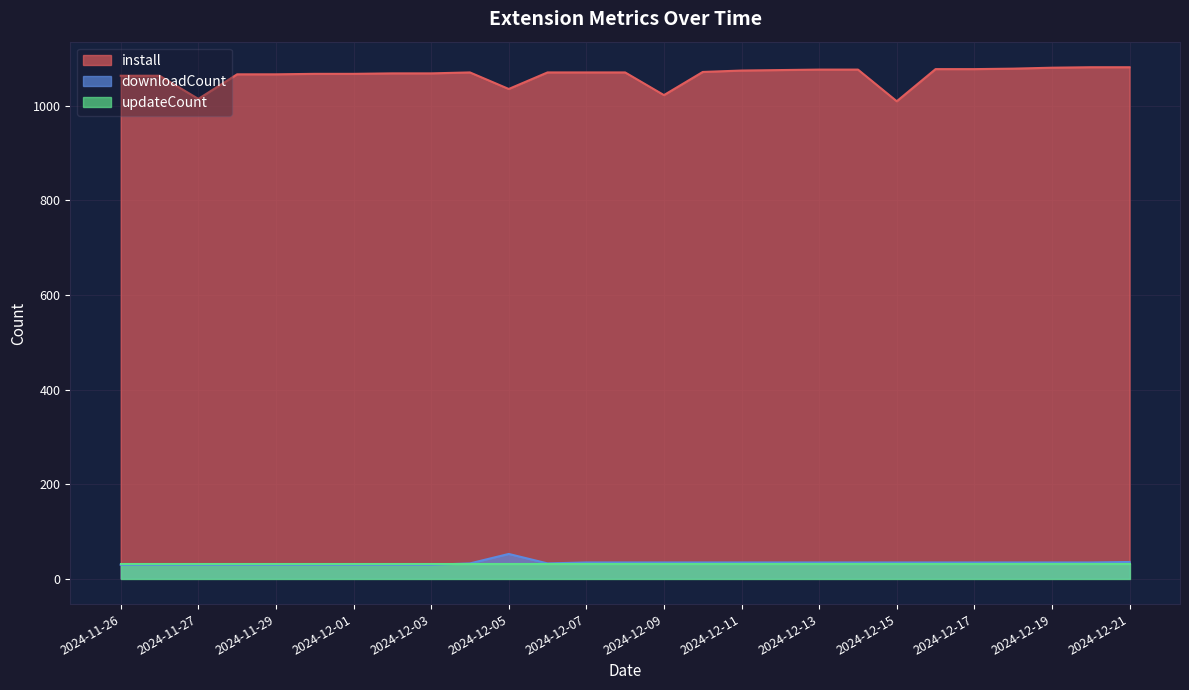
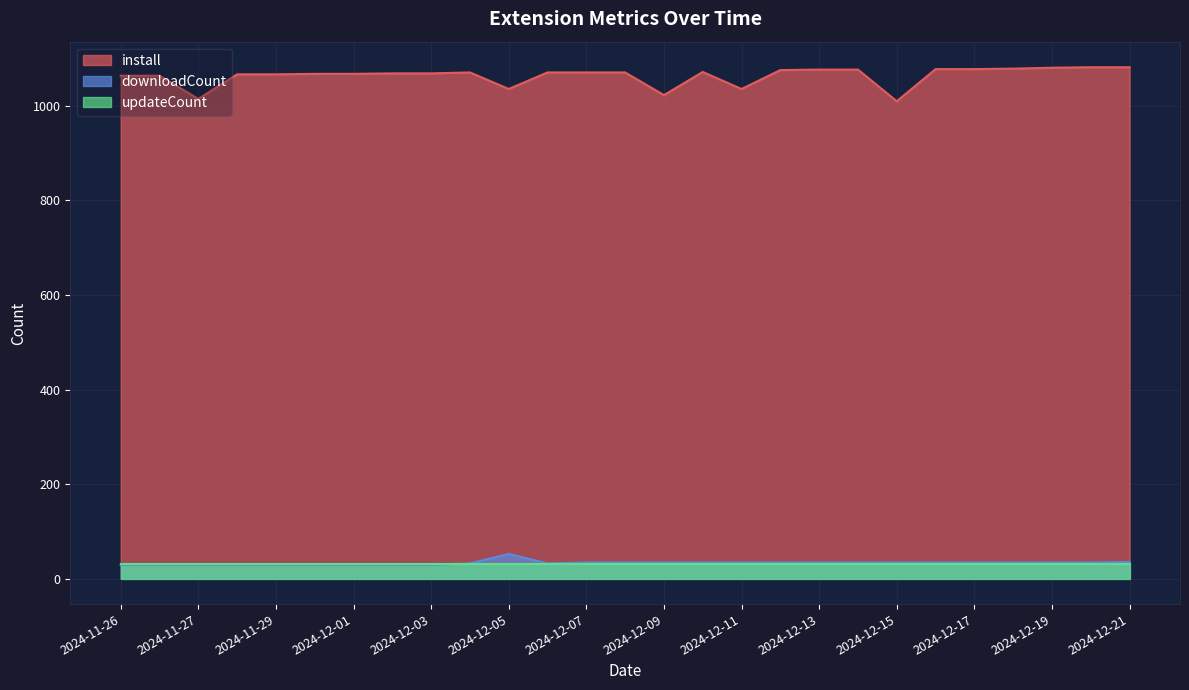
  {
    "install": {
      "2024-11-29": 1070,
      "2024-12-01": 1070,
      "2024-12-03": 1070,
      "2024-12-05": 1040,
      "2024-12-07": 1070,
      "2024-12-09": 1020,
-     "2024-12-11": 1080,
+     "2024-12-11": 1040,
      "2024-12-13": 1080,
      "2024-12-15": 1010,
      "2024-12-17": 1080,
      "2024-12-19": 1080,
      "2024-12-21": 1080
    },
    "downloadCount": {
      "2024-12-05": 50
    },
    "updateCount": {
      "2024-12-05": 30
    }
  }
